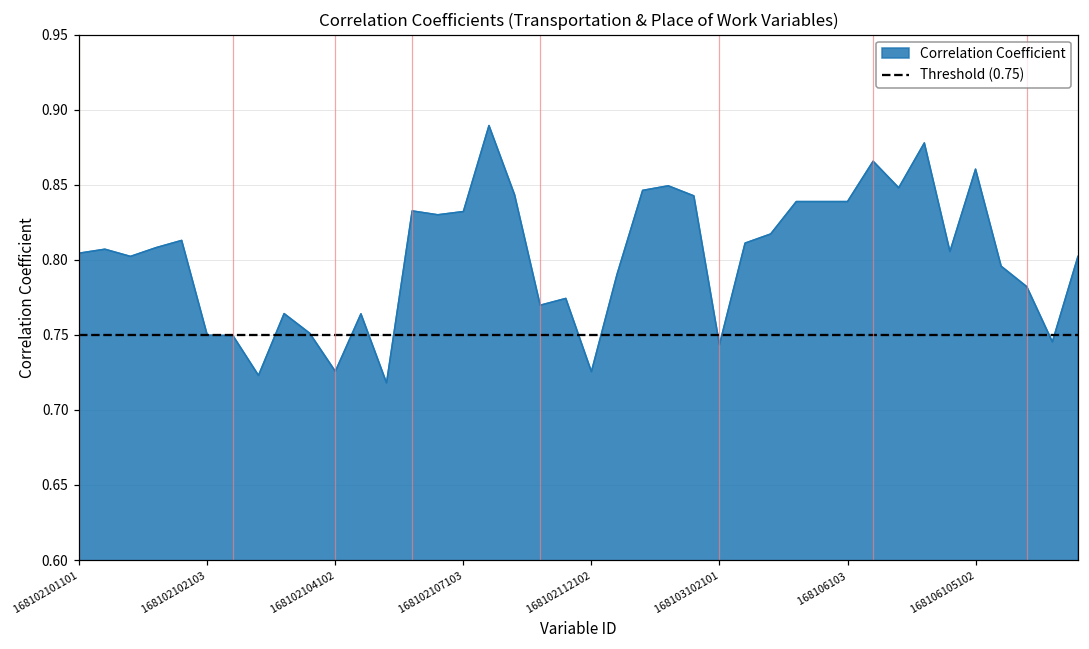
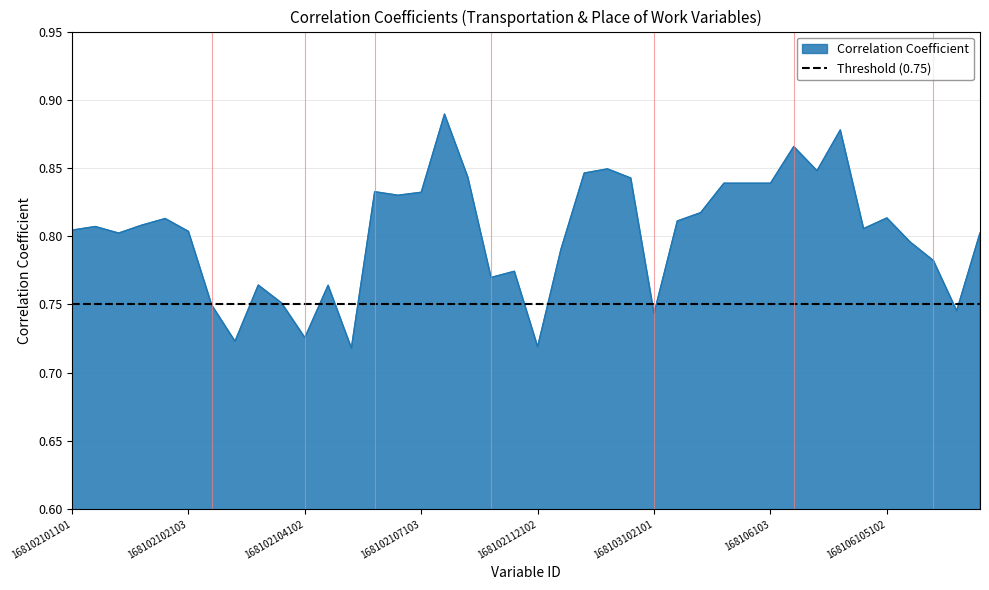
  {
    "168102101101": 0.804,
-   "168102102103": 0.750,
+   "168102102103": 0.804,
    "168102104102": 0.726,
    "168102107103": 0.832,
-   "168102112102": 0.726,
+   "168102112102": 0.719,
    "168103102101": 0.744,
    "168106103": 0.839,
-   "168106105102": 0.860
+   "168106105102": 0.813
  }
